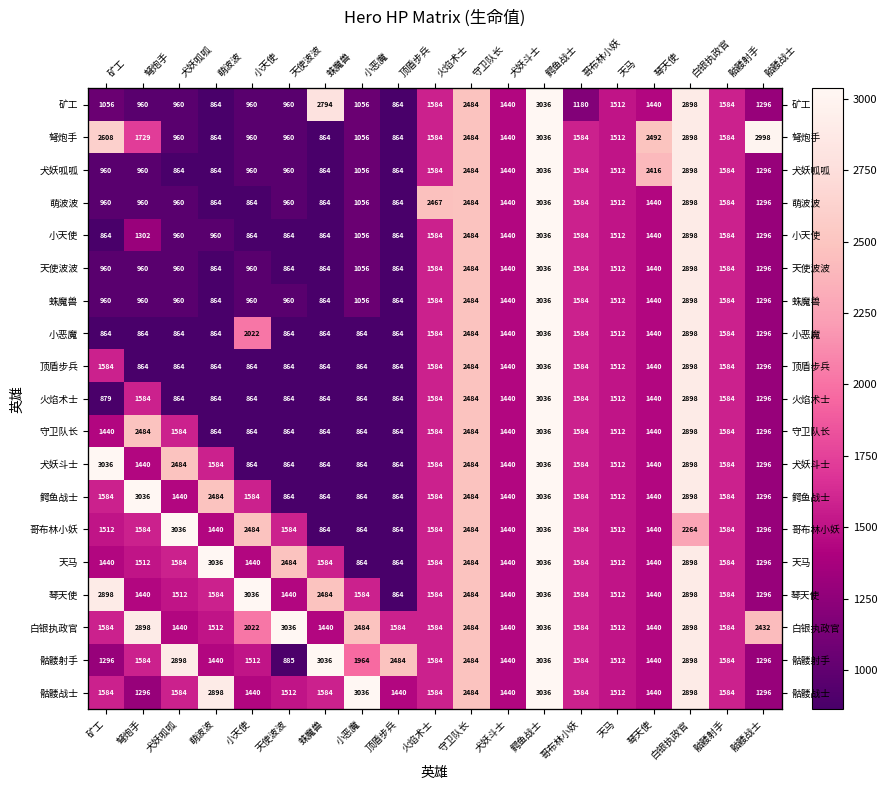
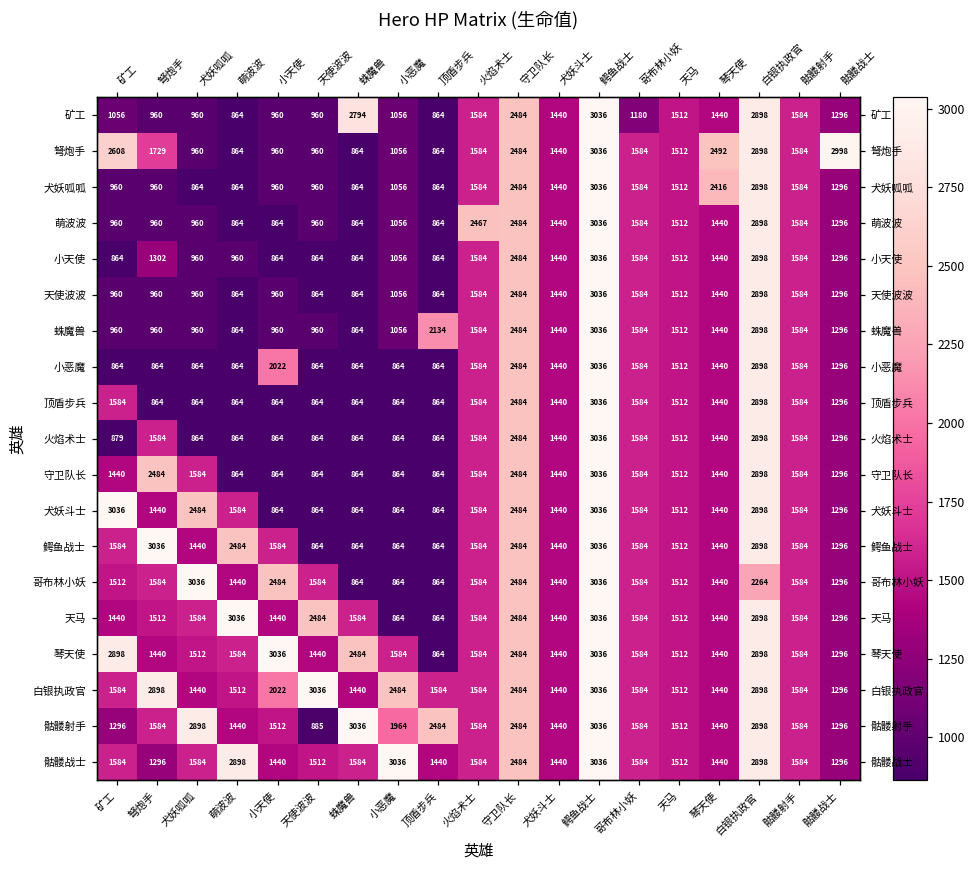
  {
    "蛛魔兽": {
      "矿工": 960,
      "弩炮手": 960,
      "犬妖呱呱": 960,
      "萌波波": 864,
      "小天使": 960,
      "天使波波": 960,
      "蛛魔兽": 864,
      "小恶魔": 1056,
-     "顶盾步兵": 864,
+     "顶盾步兵": 2134,
      "火焰术士": 1584,
      "守卫队长": 2484,
      "犬妖斗士": 1440,
      "鳄鱼战士": 3036,
      "哥布林小妖": 1584,
      "天马": 1512,
      "琴天使": 1440,
      "白银执政官": 2898,
      "骷髅射手": 1584,
      "骷髅战士": 1296
    },
    "白银执政官": {
      "矿工": 1584,
      "弩炮手": 2898,
      "犬妖呱呱": 1440,
      "萌波波": 1512,
      "小天使": 2022,
      "天使波波": 3036,
      "蛛魔兽": 1440,
      "小恶魔": 2484,
      "顶盾步兵": 1584,
      "火焰术士": 1584,
      "守卫队长": 2484,
      "犬妖斗士": 1440,
      "鳄鱼战士": 3036,
      "哥布林小妖": 1584,
      "天马": 1512,
      "琴天使": 1440,
      "白银执政官": 2898,
      "骷髅射手": 1584,
-     "骷髅战士": 2432
+     "骷髅战士": 1296
    }
  }
